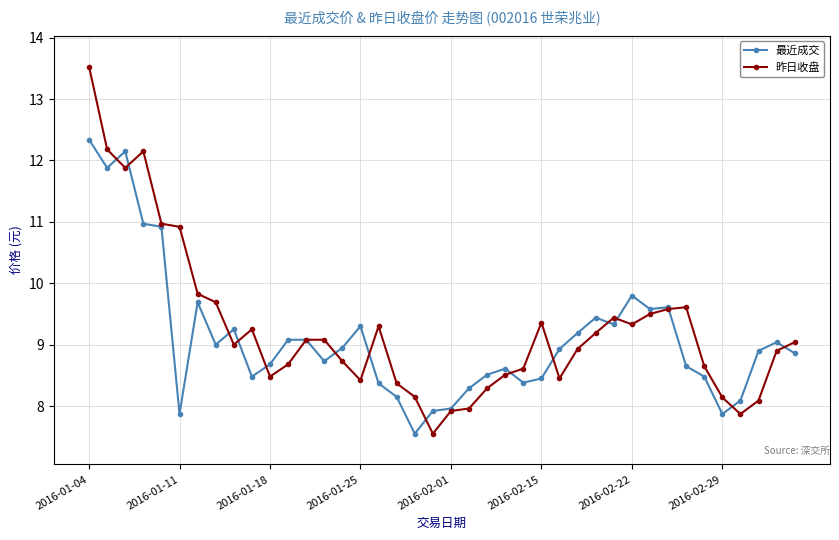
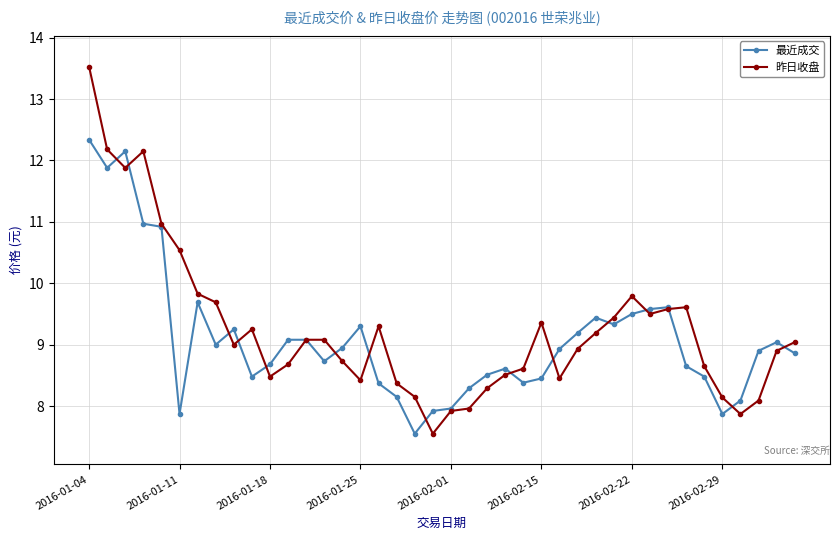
  {
    "最近成交": {
      "2016-01-04": 12.3,
      "2016-01-11": 7.9,
      "2016-01-18": 8.7,
      "2016-01-25": 9.3,
      "2016-02-15": 8.5,
-     "2016-02-22": 9.8,
+     "2016-02-22": 9.5,
      "2016-02-29": 7.9
    },
    "昨日收盘": {
      "2016-01-04": 13.5,
-     "2016-01-11": 10.9,
+     "2016-01-11": 10.5,
      "2016-01-18": 8.5,
      "2016-01-25": 8.4,
      "2016-02-15": 9.4,
-     "2016-02-22": 9.3,
+     "2016-02-22": 9.8,
      "2016-02-29": 8.1
    }
  }
